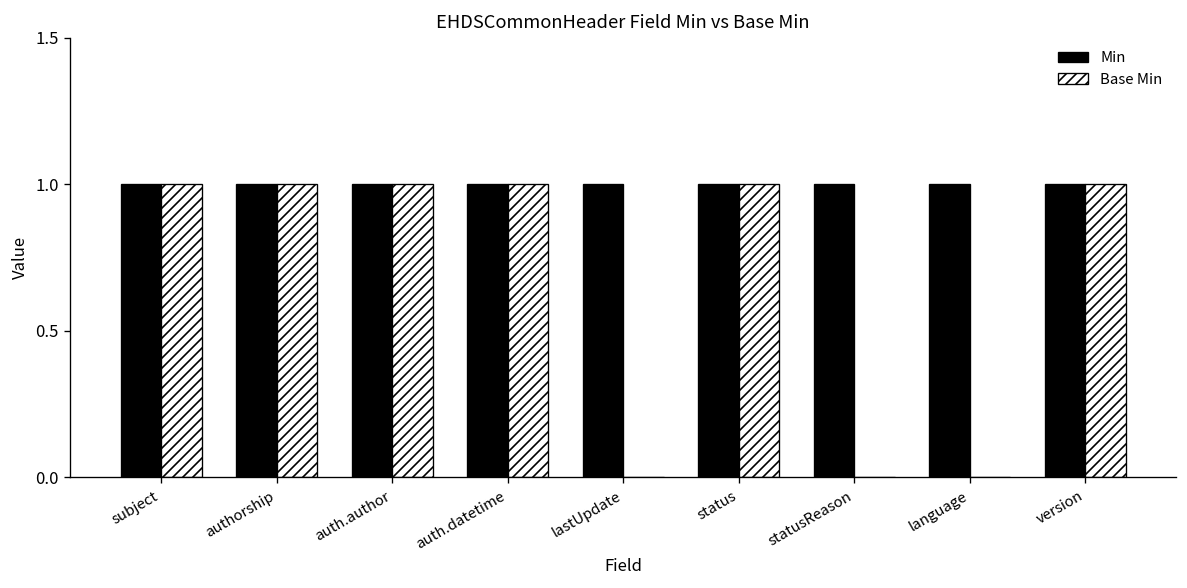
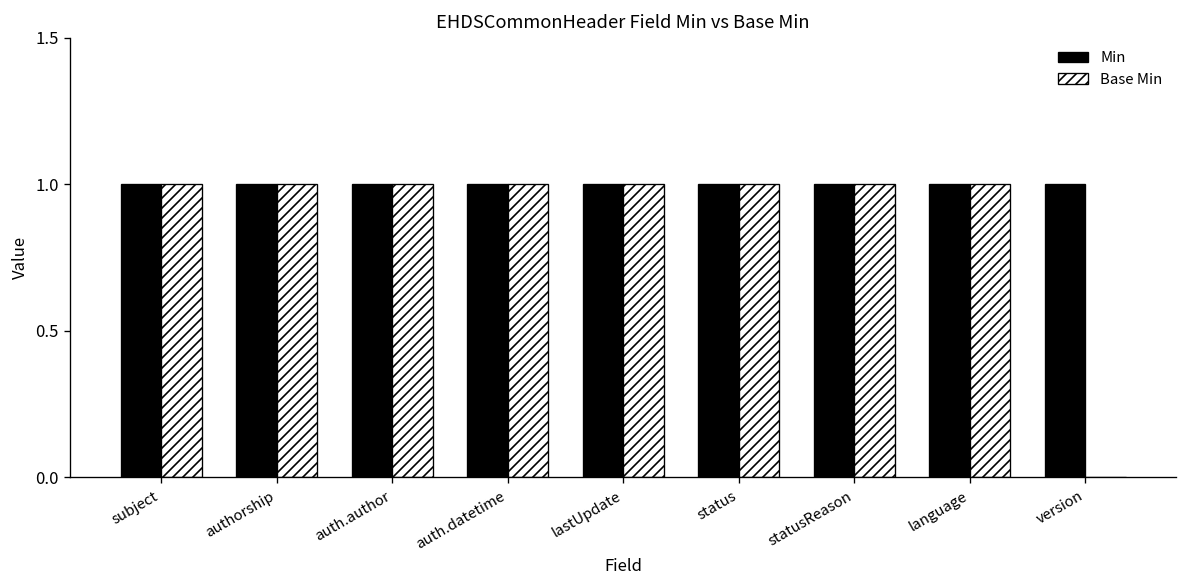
  {
    "Min": {
      "subject": 1,
      "authorship": 1,
      "auth.author": 1,
      "auth.datetime": 1,
      "lastUpdate": 1,
      "status": 1,
      "statusReason": 1,
      "language": 1,
      "version": 1
    },
    "Base Min": {
      "subject": 1,
      "authorship": 1,
      "auth.author": 1,
      "auth.datetime": 1,
-     "lastUpdate": 0,
+     "lastUpdate": 1,
      "status": 1,
-     "statusReason": 0,
-     "language": 0,
-     "version": 1
+     "statusReason": 1,
+     "language": 1,
+     "version": 0
    }
  }
